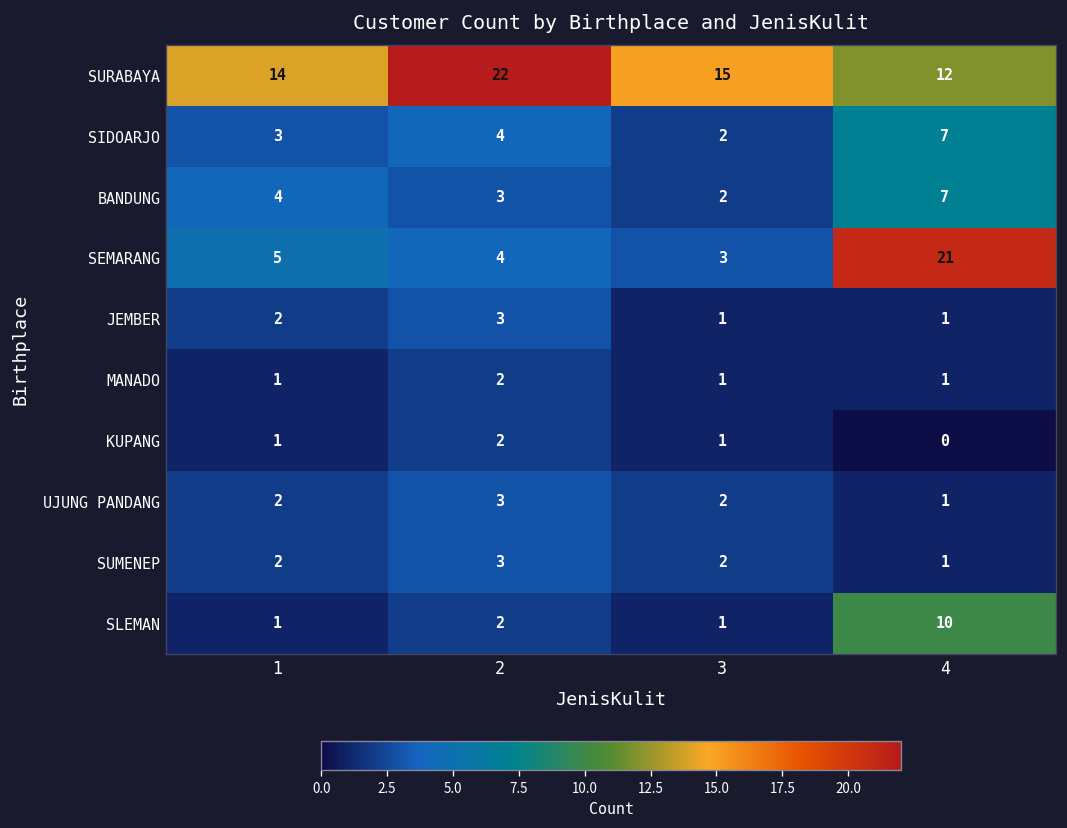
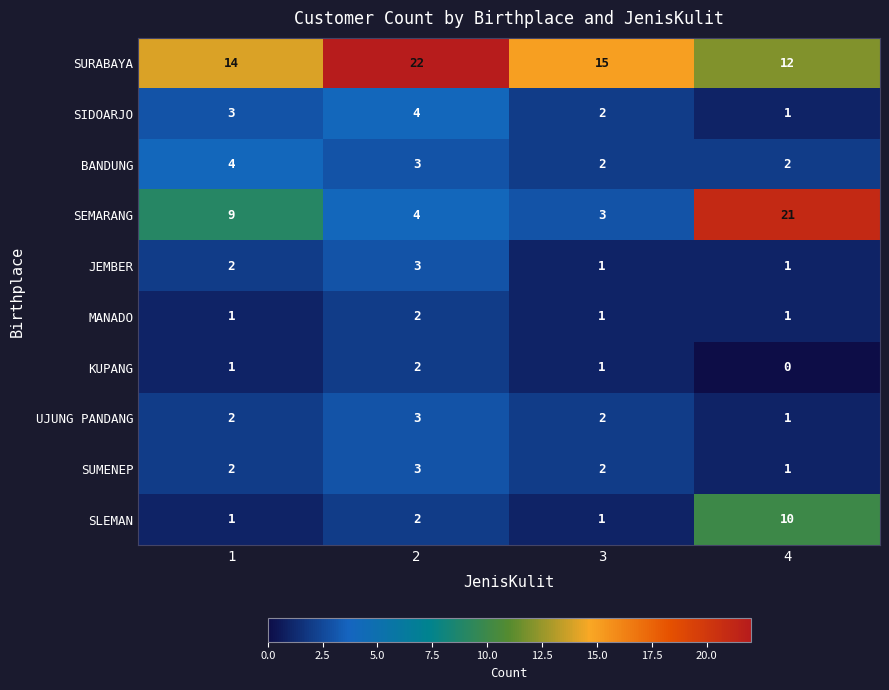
  {
    "SURABAYA": {
      "1": 14,
      "2": 22,
      "3": 15,
      "4": 12
    },
    "SIDOARJO": {
      "1": 3,
      "2": 4,
      "3": 2,
-     "4": 7
+     "4": 1
    },
    "BANDUNG": {
      "1": 4,
      "2": 3,
      "3": 2,
-     "4": 7
+     "4": 2
    },
    "SEMARANG": {
-     "1": 5,
+     "1": 9,
      "2": 4,
      "3": 3,
      "4": 21
    },
    "JEMBER": {
      "1": 2,
      "2": 3,
      "3": 1,
      "4": 1
    },
    "MANADO": {
      "1": 1,
      "2": 2,
      "3": 1,
      "4": 1
    },
    "KUPANG": {
      "1": 1,
      "2": 2,
      "3": 1,
      "4": 0
    },
    "UJUNG PANDANG": {
      "1": 2,
      "2": 3,
      "3": 2,
      "4": 1
    },
    "SUMENEP": {
      "1": 2,
      "2": 3,
      "3": 2,
      "4": 1
    },
    "SLEMAN": {
      "1": 1,
      "2": 2,
      "3": 1,
      "4": 10
    }
  }
